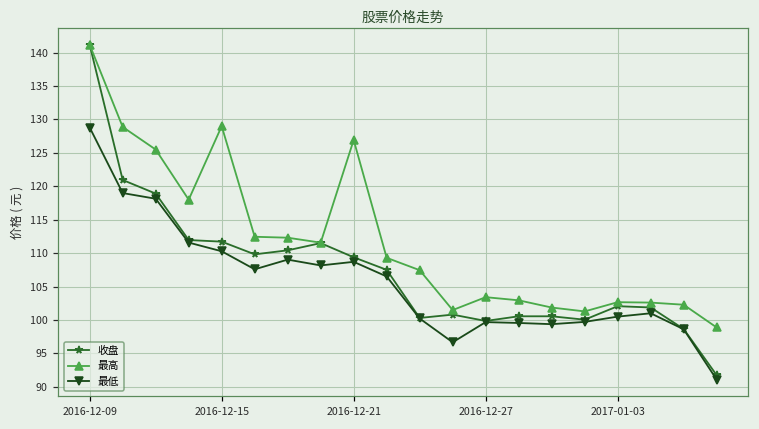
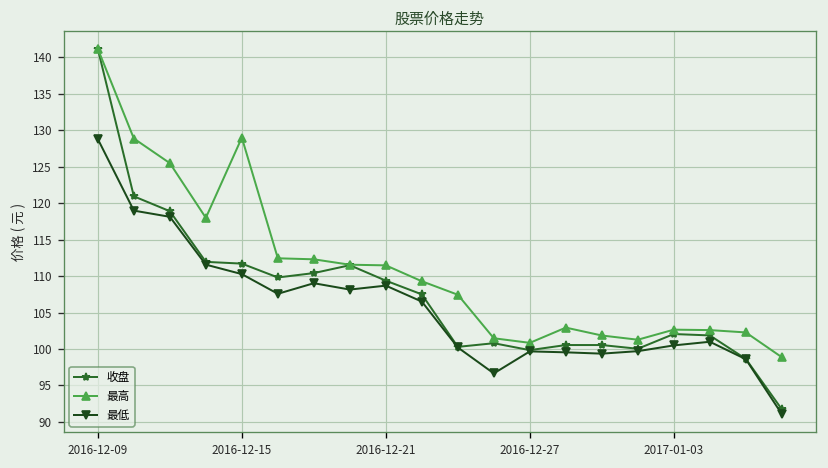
  {
    "最高": {
      "2016-12-15": 129,
-     "2016-12-21": 127,
-     "2016-12-27": 103,
+     "2016-12-21": 111,
+     "2016-12-27": 101,
      "2017-01-03": 103
    }
  }
